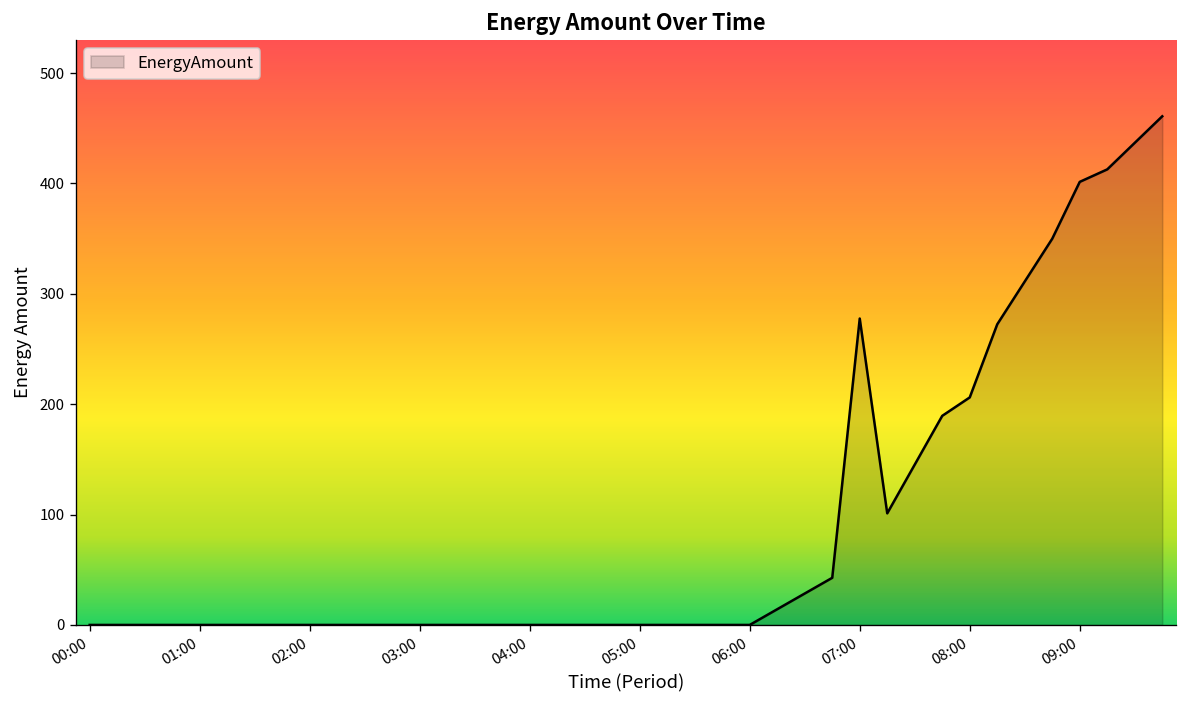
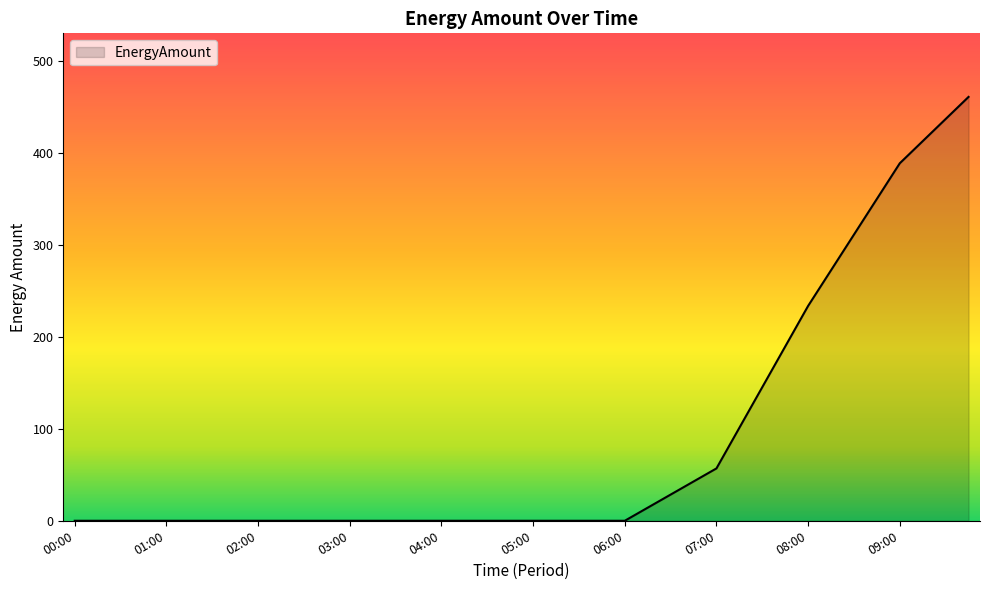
  {
    "00:00": 0,
    "01:00": 0,
    "02:00": 0,
    "03:00": 0,
    "04:00": 0,
    "05:00": 0,
    "06:00": 0,
-   "07:00": 280,
-   "08:00": 210,
-   "09:00": 400
+   "07:00": 60,
+   "08:00": 230,
+   "09:00": 390
  }
